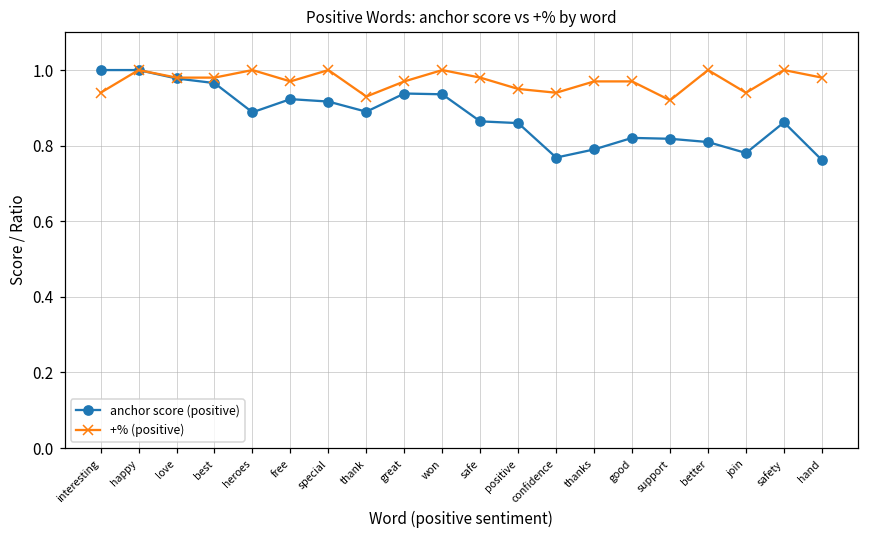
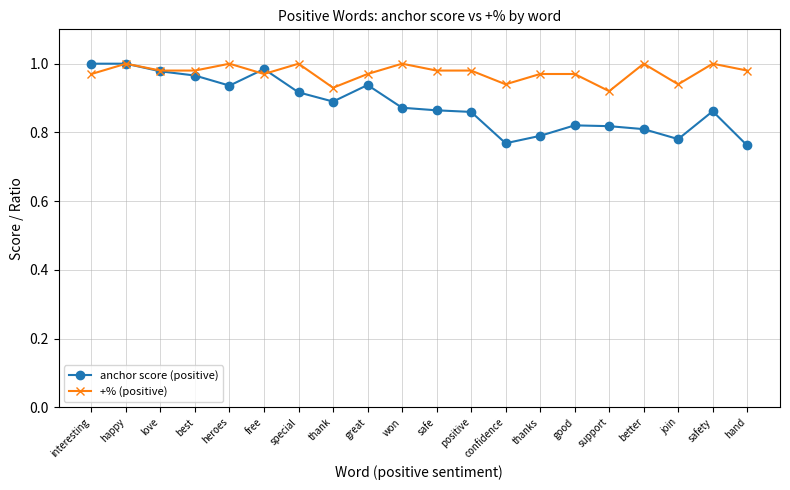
  {
    "anchor score (positive)": {
      "interesting": 1.00,
      "best": 0.97,
-     "heroes": 0.89,
-     "free": 0.92,
+     "heroes": 0.94,
+     "free": 0.98,
      "special": 0.92,
      "thank": 0.89,
      "great": 0.94,
-     "won": 0.94,
+     "won": 0.87,
      "safe": 0.86,
      "positive": 0.86,
      "confidence": 0.77,
      "thanks": 0.79,
      "good": 0.82,
      "support": 0.82,
      "better": 0.81,
      "join": 0.78,
      "safety": 0.86,
      "hand": 0.76
    },
    "+% (positive)": {
-     "interesting": 0.94,
+     "interesting": 0.97,
      "best": 0.98,
      "heroes": 1.00,
      "free": 0.97,
      "special": 1.00,
      "thank": 0.93,
      "great": 0.97,
      "won": 1.00,
      "safe": 0.98,
-     "positive": 0.95,
+     "positive": 0.98,
      "confidence": 0.94,
      "thanks": 0.97,
      "good": 0.97,
      "support": 0.92,
      "better": 1.00,
      "join": 0.94,
      "safety": 1.00,
      "hand": 0.98
    }
  }
